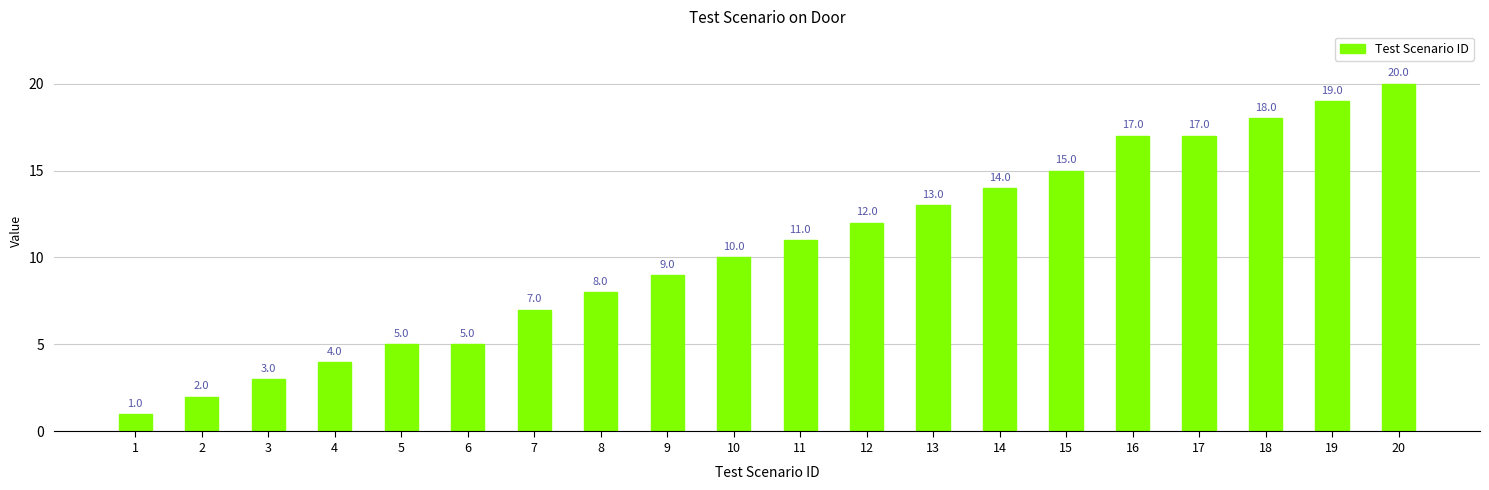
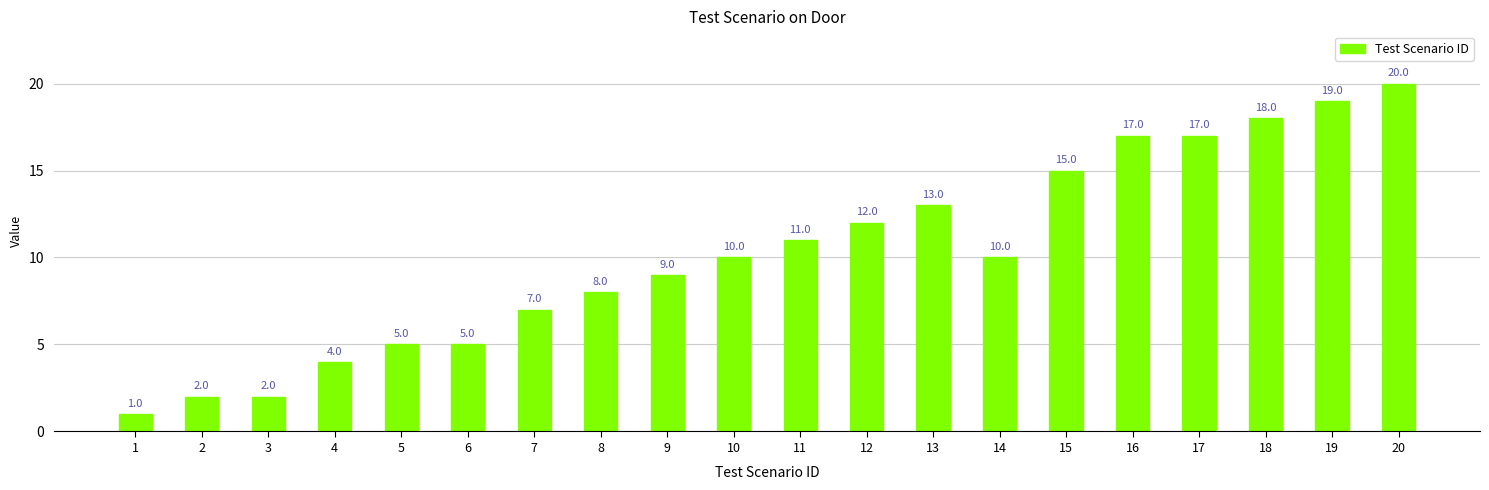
  {
    "1": 1.0,
    "2": 2.0,
-   "3": 3.0,
+   "3": 2.0,
    "4": 4.0,
    "5": 5.0,
    "6": 5.0,
    "7": 7.0,
    "8": 8.0,
    "9": 9.0,
    "10": 10.0,
    "11": 11.0,
    "12": 12.0,
    "13": 13.0,
-   "14": 14.0,
+   "14": 10.0,
    "15": 15.0,
    "16": 17.0,
    "17": 17.0,
    "18": 18.0,
    "19": 19.0,
    "20": 20.0
  }
